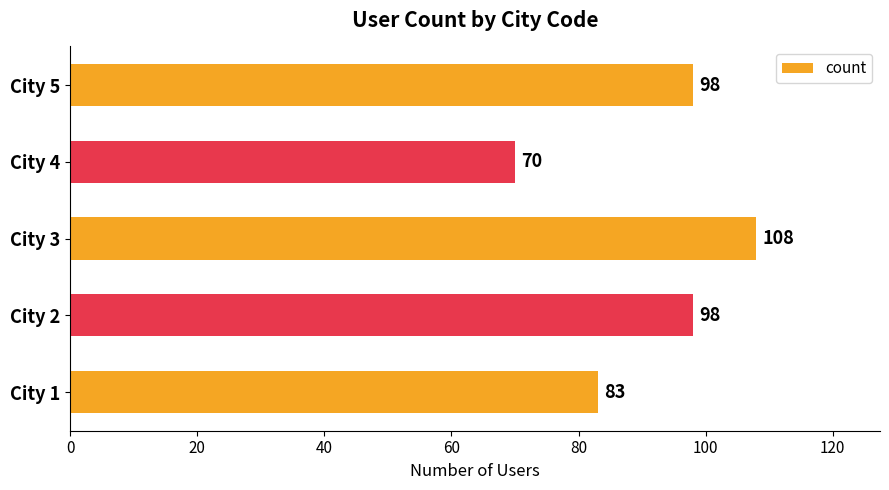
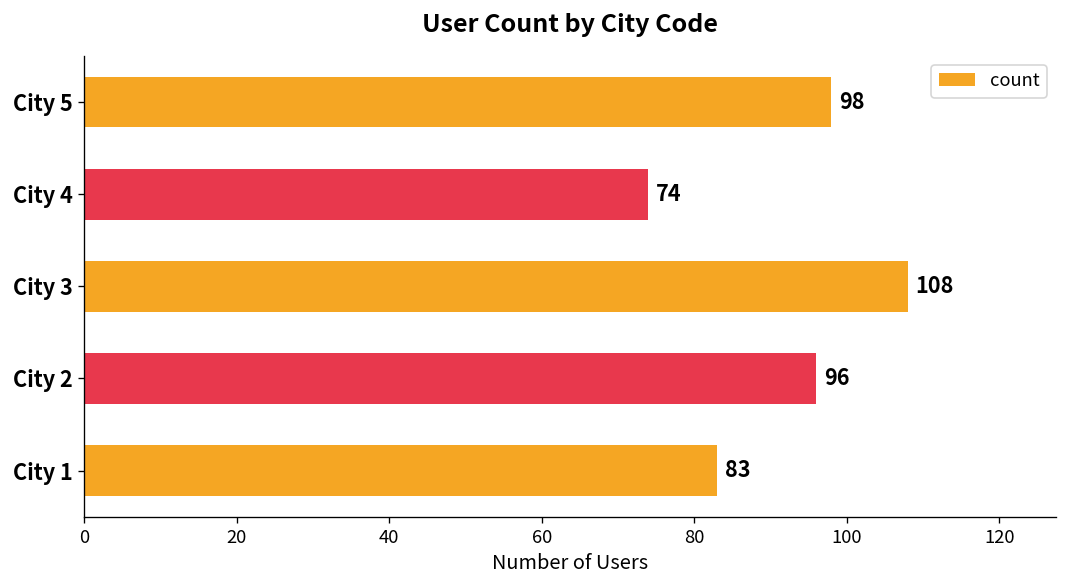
  {
    "City 5": 98,
-   "City 4": 70,
+   "City 4": 74,
    "City 3": 108,
-   "City 2": 98,
+   "City 2": 96,
    "City 1": 83
  }
